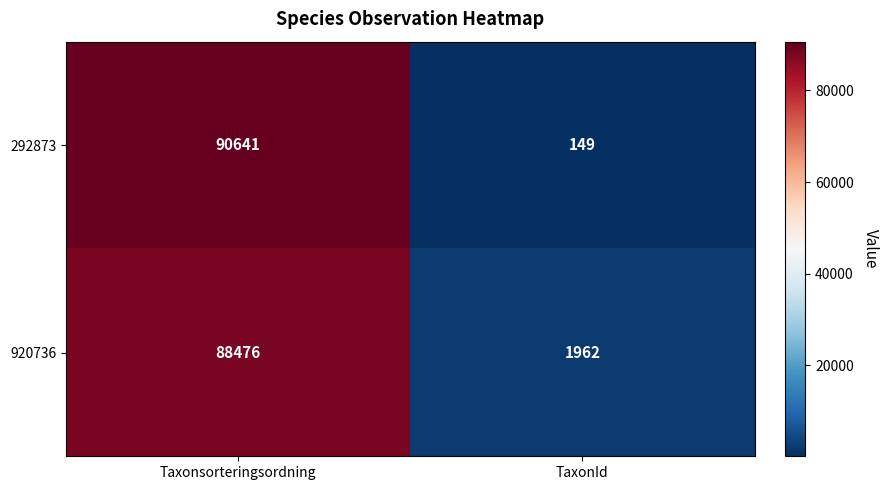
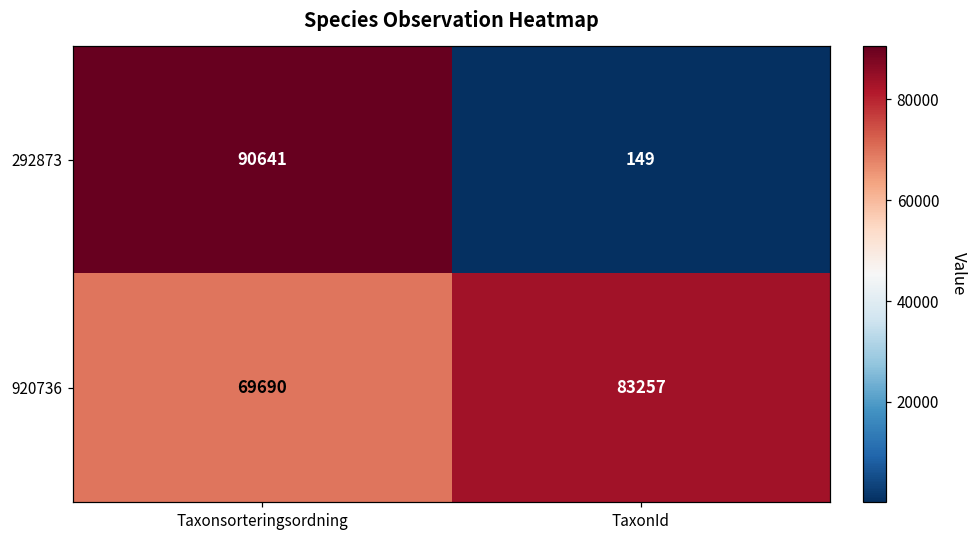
  {
    "292873": {
      "Taxonsorteringsordning": 90641,
      "TaxonId": 149
    },
    "920736": {
-     "Taxonsorteringsordning": 88476,
-     "TaxonId": 1962
+     "Taxonsorteringsordning": 69690,
+     "TaxonId": 83257
    }
  }
